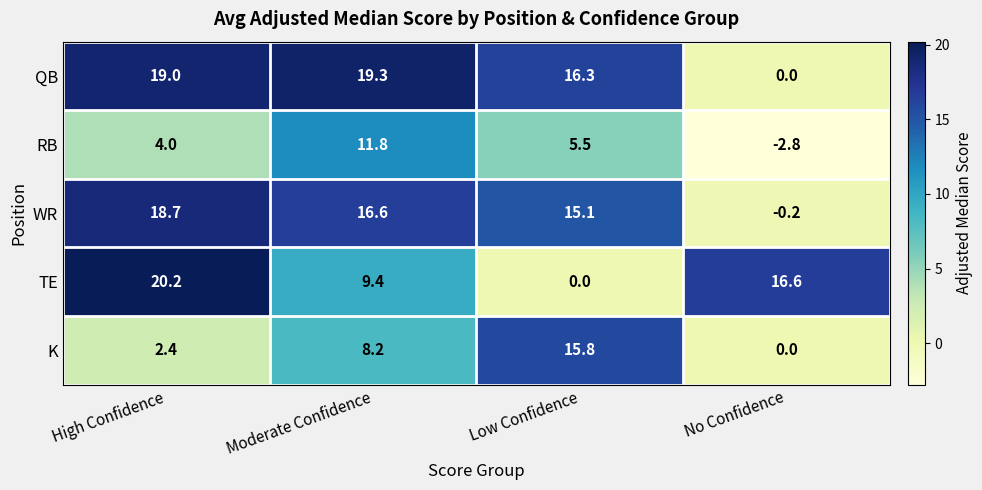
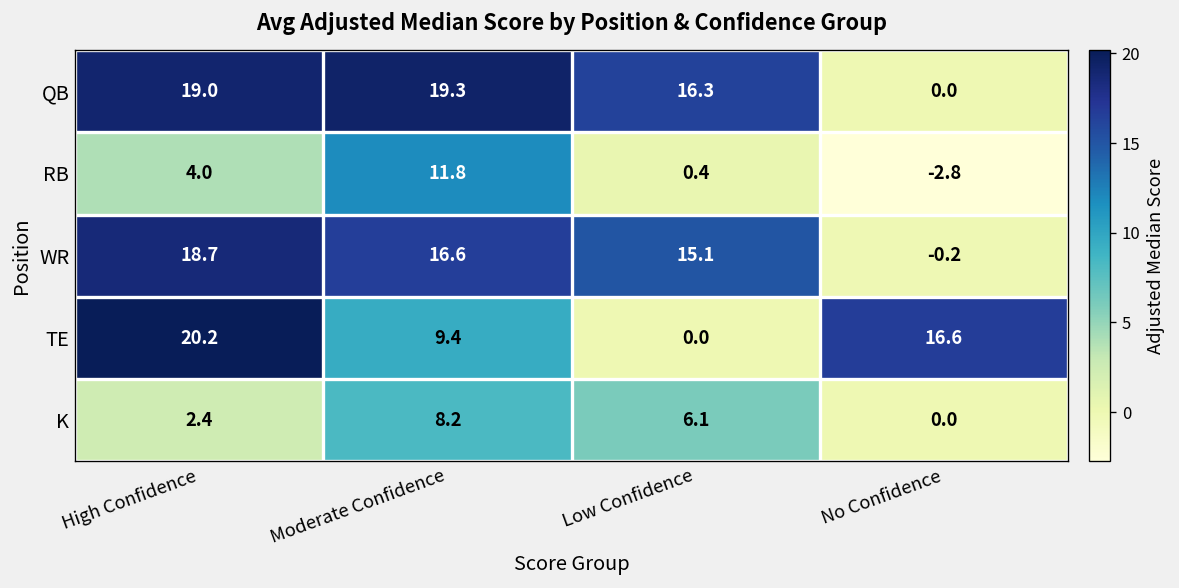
  {
    "QB": {
      "High Confidence": 19.0,
      "Moderate Confidence": 19.3,
      "Low Confidence": 16.3,
      "No Confidence": 0.0
    },
    "RB": {
      "High Confidence": 4.0,
      "Moderate Confidence": 11.8,
-     "Low Confidence": 5.5,
+     "Low Confidence": 0.4,
      "No Confidence": -2.8
    },
    "WR": {
      "High Confidence": 18.7,
      "Moderate Confidence": 16.6,
      "Low Confidence": 15.1,
      "No Confidence": -0.2
    },
    "TE": {
      "High Confidence": 20.2,
      "Moderate Confidence": 9.4,
      "Low Confidence": 0.0,
      "No Confidence": 16.6
    },
    "K": {
      "High Confidence": 2.4,
      "Moderate Confidence": 8.2,
-     "Low Confidence": 15.8,
+     "Low Confidence": 6.1,
      "No Confidence": 0.0
    }
  }
